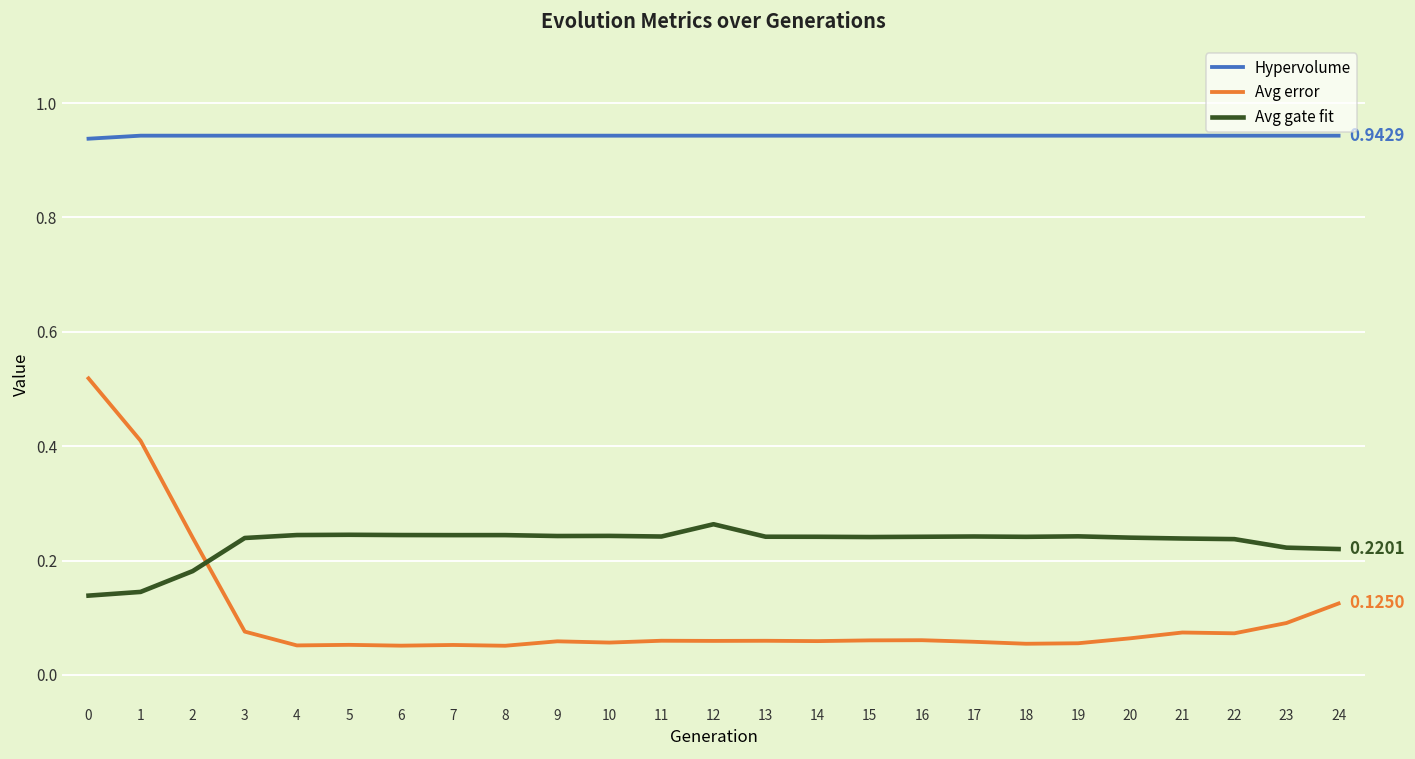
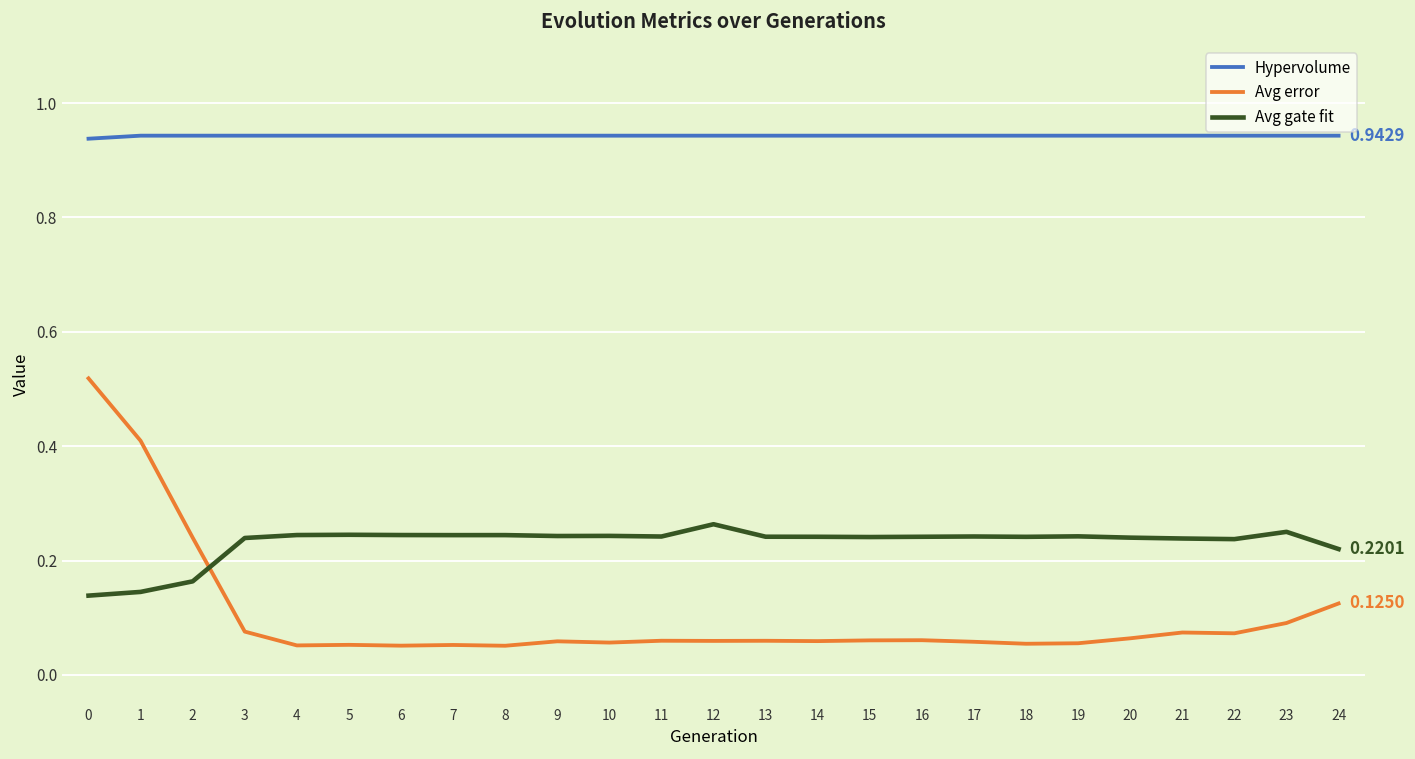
  {
    "Hypervolume": {
      "0": 0.94,
      "1": 0.94,
      "2": 0.94,
      "3": 0.94,
      "4": 0.94,
      "5": 0.94,
      "6": 0.94,
      "7": 0.94,
      "8": 0.94,
      "9": 0.94,
      "10": 0.94,
      "11": 0.94,
      "12": 0.94,
      "13": 0.94,
      "14": 0.94,
      "15": 0.94,
      "16": 0.94,
      "17": 0.94,
      "18": 0.94,
      "19": 0.94,
      "20": 0.94,
      "21": 0.94,
      "22": 0.94,
      "23": 0.94
    },
    "Avg error": {
      "24": 0.1250
    },
    "Avg gate fit": {
      "0": 0.14,
      "1": 0.15,
-     "2": 0.18,
+     "2": 0.16,
      "3": 0.24,
      "4": 0.24,
      "5": 0.25,
      "6": 0.24,
      "7": 0.24,
      "8": 0.24,
      "9": 0.24,
      "10": 0.24,
      "11": 0.24,
      "12": 0.26,
      "13": 0.24,
      "14": 0.24,
      "15": 0.24,
      "16": 0.24,
      "17": 0.24,
      "18": 0.24,
      "19": 0.24,
      "20": 0.24,
      "21": 0.24,
      "22": 0.24,
-     "23": 0.22
+     "23": 0.25
    }
  }
